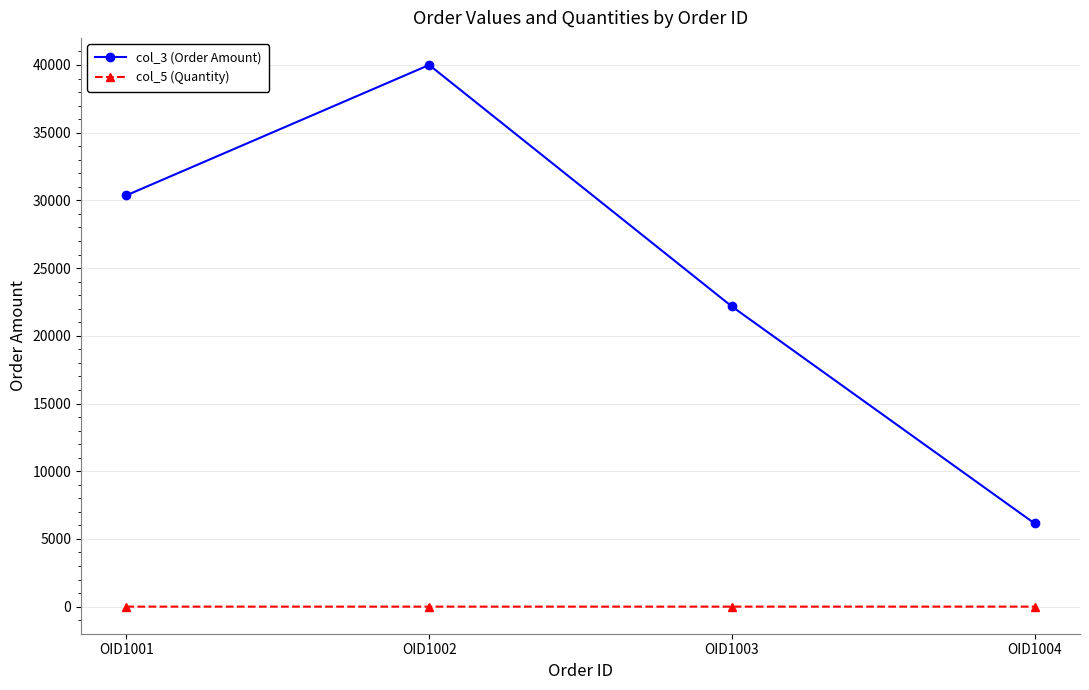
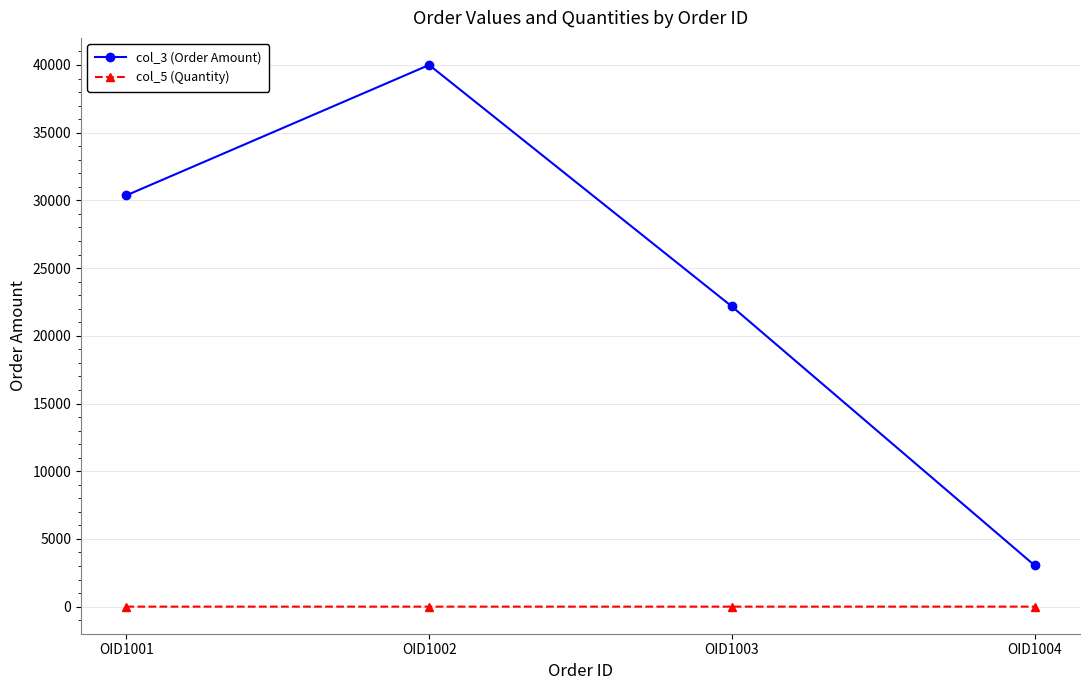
  {
    "col_3 (Order Amount)": {
      "OID1001": 30400,
      "OID1002": 40000,
      "OID1003": 22200,
-     "OID1004": 6100
+     "OID1004": 3100
    },
    "col_5 (Quantity)": {
      "OID1001": 0,
      "OID1002": 0,
      "OID1003": 0,
      "OID1004": 0
    }
  }
